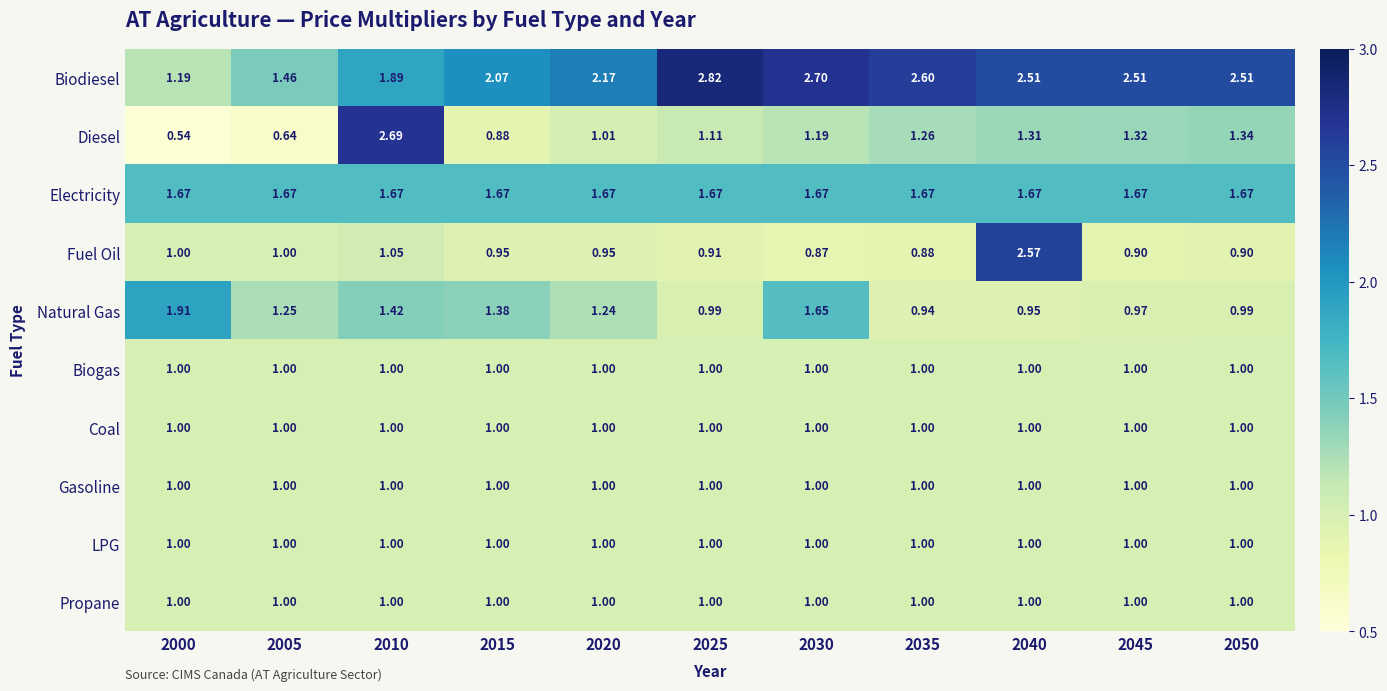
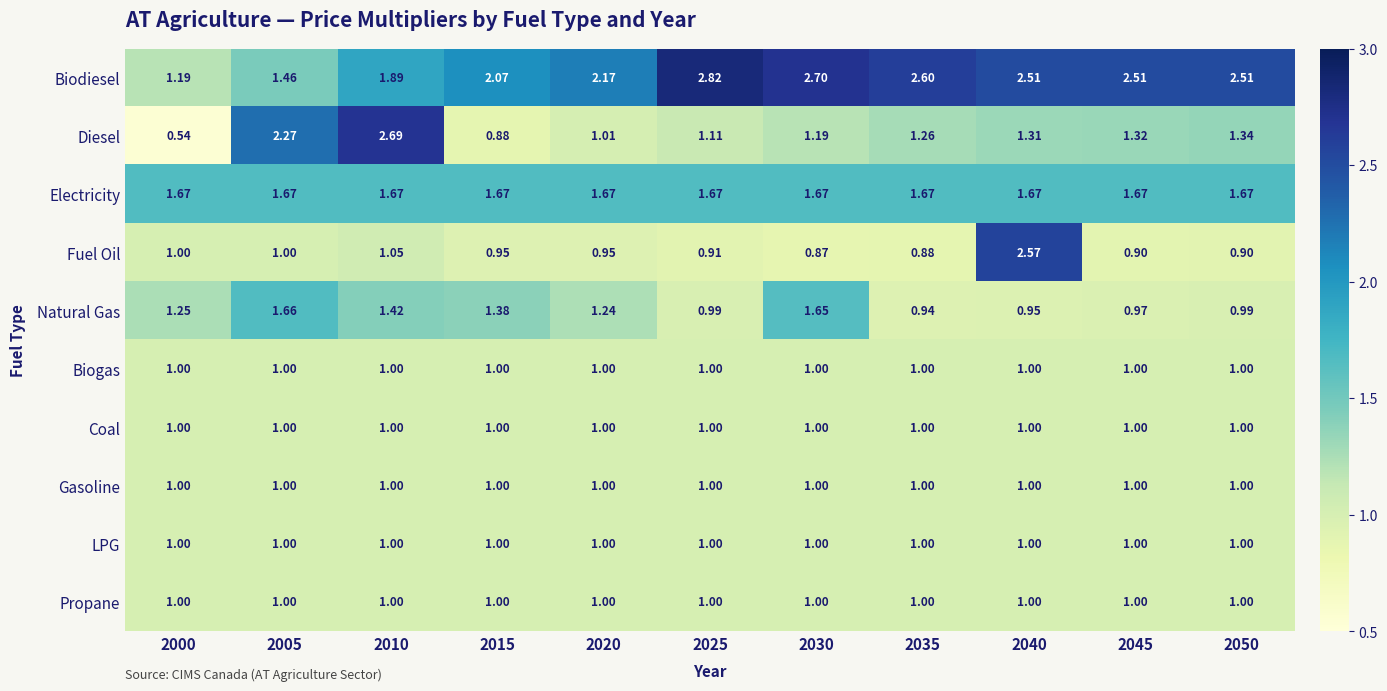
  {
    "Biodiesel": {
      "2000": 1.19,
      "2005": 1.46,
      "2010": 1.89,
      "2015": 2.07,
      "2020": 2.17,
      "2025": 2.82,
      "2030": 2.70,
      "2035": 2.60,
      "2040": 2.51,
      "2045": 2.51,
      "2050": 2.51
    },
    "Diesel": {
      "2000": 0.54,
-     "2005": 0.64,
+     "2005": 2.27,
      "2010": 2.69,
      "2015": 0.88,
      "2020": 1.01,
      "2025": 1.11,
      "2030": 1.19,
      "2035": 1.26,
      "2040": 1.31,
      "2045": 1.32,
      "2050": 1.34
    },
    "Electricity": {
      "2000": 1.67,
      "2005": 1.67,
      "2010": 1.67,
      "2015": 1.67,
      "2020": 1.67,
      "2025": 1.67,
      "2030": 1.67,
      "2035": 1.67,
      "2040": 1.67,
      "2045": 1.67,
      "2050": 1.67
    },
    "Fuel Oil": {
      "2000": 1.00,
      "2005": 1.00,
      "2010": 1.05,
      "2015": 0.95,
      "2020": 0.95,
      "2025": 0.91,
      "2030": 0.87,
      "2035": 0.88,
      "2040": 2.57,
      "2045": 0.90,
      "2050": 0.90
    },
    "Natural Gas": {
-     "2000": 1.91,
-     "2005": 1.25,
+     "2000": 1.25,
+     "2005": 1.66,
      "2010": 1.42,
      "2015": 1.38,
      "2020": 1.24,
      "2025": 0.99,
      "2030": 1.65,
      "2035": 0.94,
      "2040": 0.95,
      "2045": 0.97,
      "2050": 0.99
    },
    "Biogas": {
      "2000": 1.00,
      "2005": 1.00,
      "2010": 1.00,
      "2015": 1.00,
      "2020": 1.00,
      "2025": 1.00,
      "2030": 1.00,
      "2035": 1.00,
      "2040": 1.00,
      "2045": 1.00,
      "2050": 1.00
    },
    "Coal": {
      "2000": 1.00,
      "2005": 1.00,
      "2010": 1.00,
      "2015": 1.00,
      "2020": 1.00,
      "2025": 1.00,
      "2030": 1.00,
      "2035": 1.00,
      "2040": 1.00,
      "2045": 1.00,
      "2050": 1.00
    },
    "Gasoline": {
      "2000": 1.00,
      "2005": 1.00,
      "2010": 1.00,
      "2015": 1.00,
      "2020": 1.00,
      "2025": 1.00,
      "2030": 1.00,
      "2035": 1.00,
      "2040": 1.00,
      "2045": 1.00,
      "2050": 1.00
    },
    "LPG": {
      "2000": 1.00,
      "2005": 1.00,
      "2010": 1.00,
      "2015": 1.00,
      "2020": 1.00,
      "2025": 1.00,
      "2030": 1.00,
      "2035": 1.00,
      "2040": 1.00,
      "2045": 1.00,
      "2050": 1.00
    },
    "Propane": {
      "2000": 1.00,
      "2005": 1.00,
      "2010": 1.00,
      "2015": 1.00,
      "2020": 1.00,
      "2025": 1.00,
      "2030": 1.00,
      "2035": 1.00,
      "2040": 1.00,
      "2045": 1.00,
      "2050": 1.00
    }
  }
